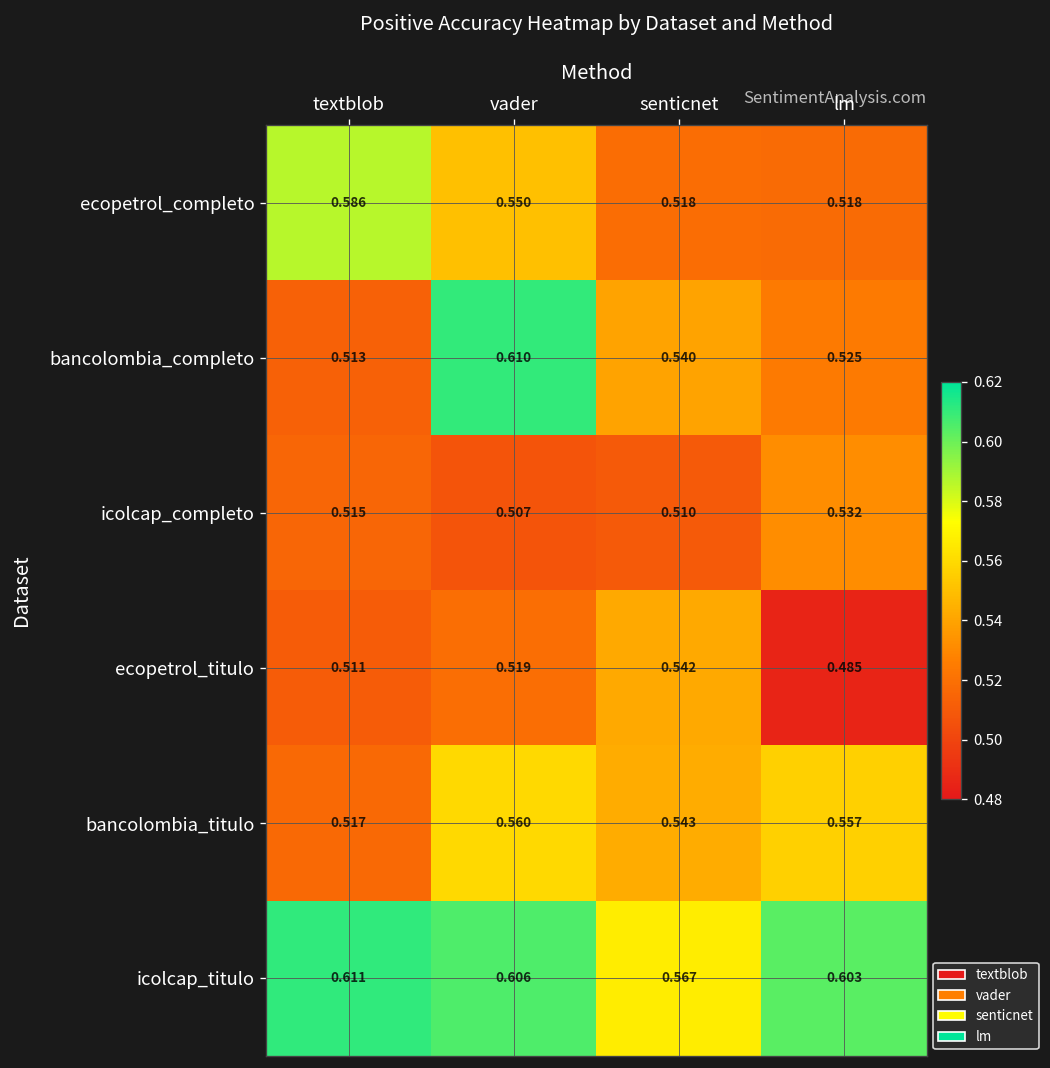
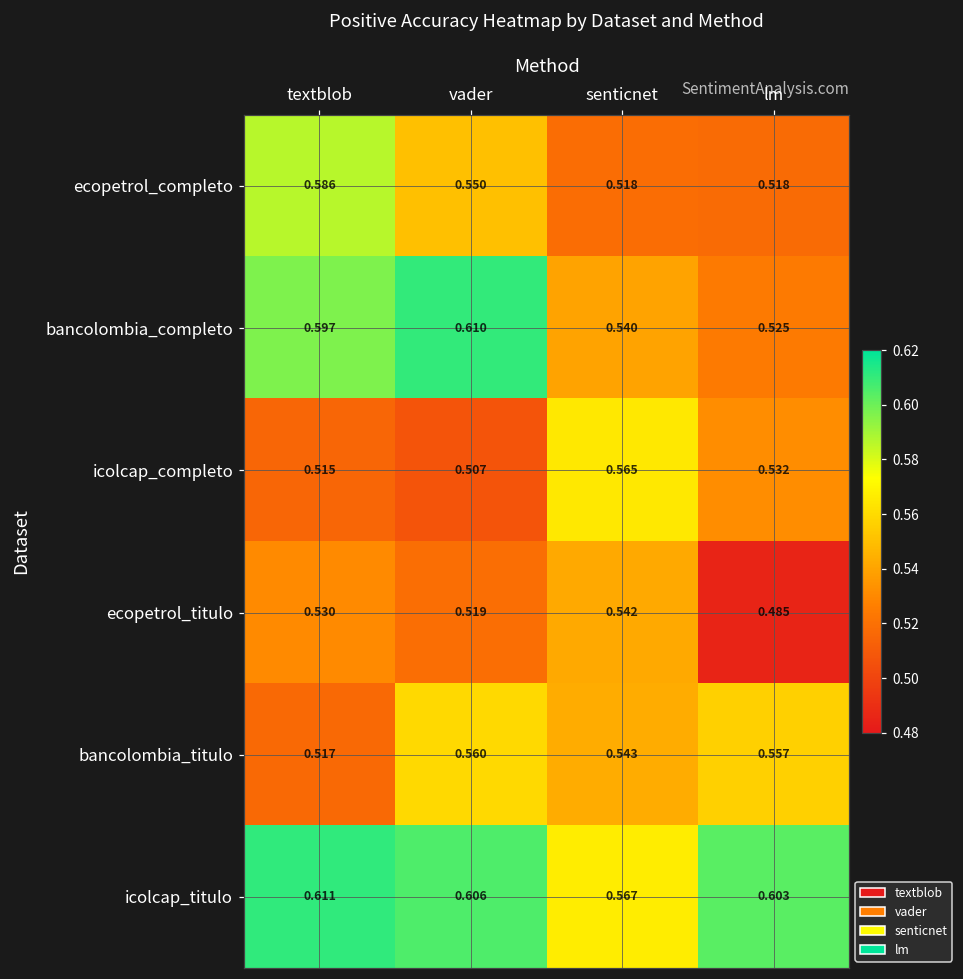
  {
    "ecopetrol_completo": {
      "textblob": 0.586,
      "vader": 0.550,
      "senticnet": 0.518,
      "lm": 0.518
    },
    "bancolombia_completo": {
-     "textblob": 0.513,
+     "textblob": 0.597,
      "vader": 0.610,
      "senticnet": 0.540,
      "lm": 0.525
    },
    "icolcap_completo": {
      "textblob": 0.515,
      "vader": 0.507,
-     "senticnet": 0.510,
+     "senticnet": 0.565,
      "lm": 0.532
    },
    "ecopetrol_titulo": {
-     "textblob": 0.511,
+     "textblob": 0.530,
      "vader": 0.519,
      "senticnet": 0.542,
      "lm": 0.485
    },
    "bancolombia_titulo": {
      "textblob": 0.517,
      "vader": 0.560,
      "senticnet": 0.543,
      "lm": 0.557
    },
    "icolcap_titulo": {
      "textblob": 0.611,
      "vader": 0.606,
      "senticnet": 0.567,
      "lm": 0.603
    }
  }
